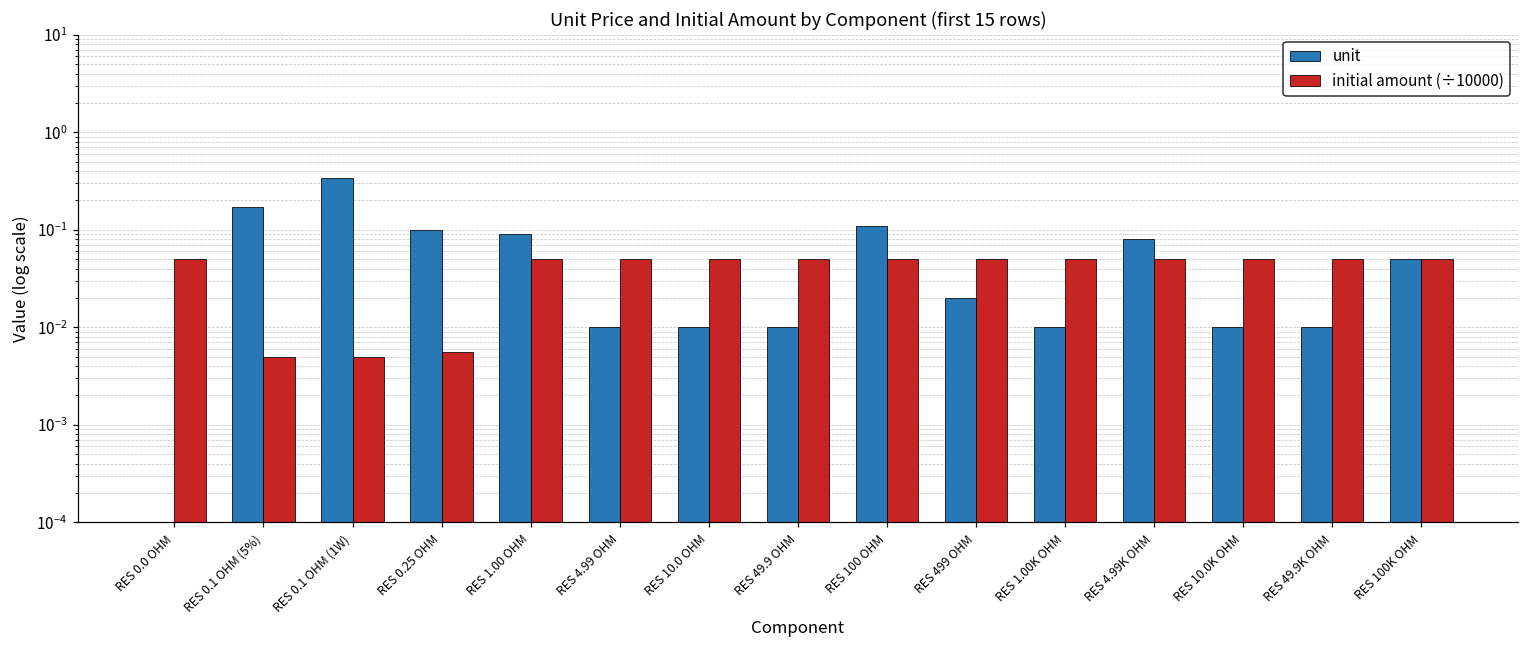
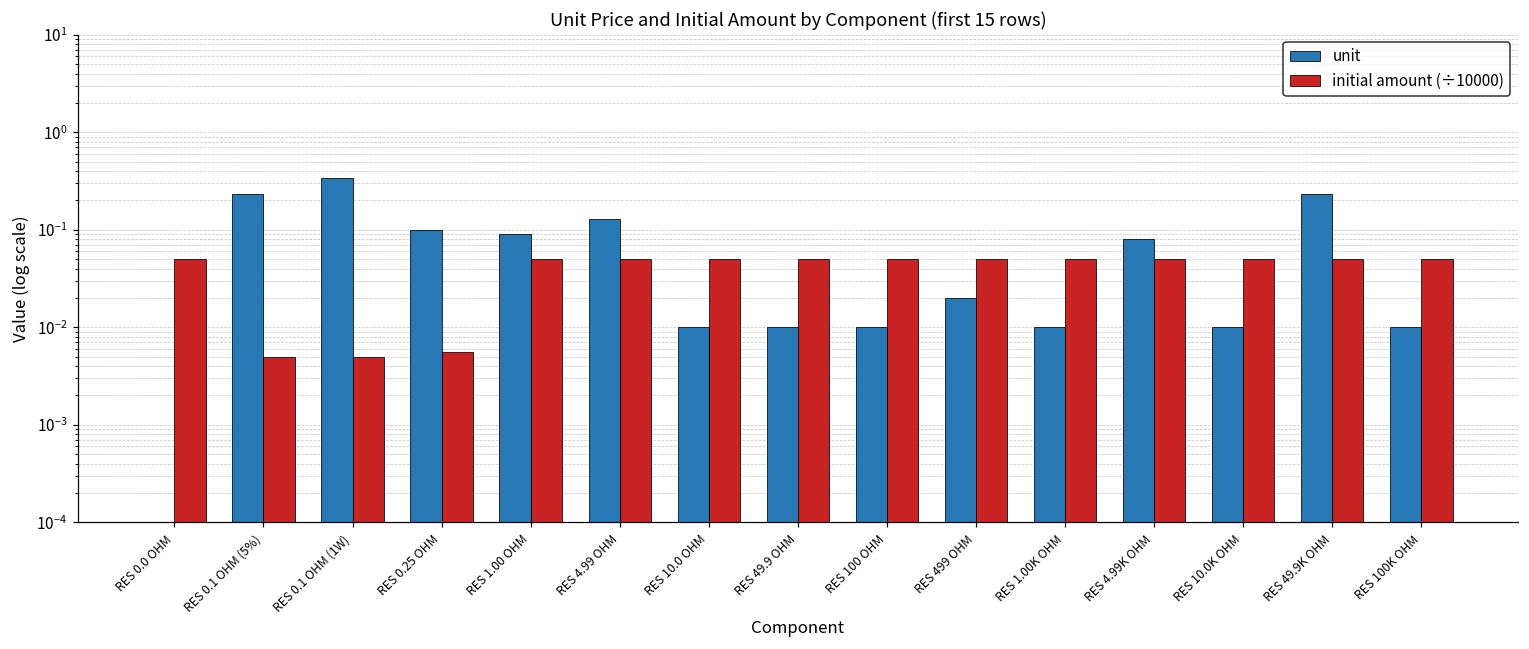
  {
    "unit": {
-     "RES 0.1 OHM (5%)": 0.17,
+     "RES 0.1 OHM (5%)": 0.23,
      "RES 0.1 OHM (1W)": 0.34,
      "RES 0.25 OHM": 0.10,
      "RES 1.00 OHM": 0.09,
-     "RES 4.99 OHM": 0.01,
+     "RES 4.99 OHM": 0.13,
      "RES 10.0 OHM": 0.01,
      "RES 49.9 OHM": 0.01,
-     "RES 100 OHM": 0.11,
+     "RES 100 OHM": 0.01,
      "RES 499 OHM": 0.02,
      "RES 1.00K OHM": 0.01,
      "RES 4.99K OHM": 0.08,
      "RES 10.0K OHM": 0.01,
-     "RES 49.9K OHM": 0.01,
-     "RES 100K OHM": 0.05
+     "RES 49.9K OHM": 0.23,
+     "RES 100K OHM": 0.01
    },
    "initial amount (÷10000)": {
      "RES 0.0 OHM": 0.05,
      "RES 0.1 OHM (5%)": 0.005,
      "RES 0.1 OHM (1W)": 0.005,
      "RES 0.25 OHM": 0.006,
      "RES 1.00 OHM": 0.05,
      "RES 4.99 OHM": 0.05,
      "RES 10.0 OHM": 0.05,
      "RES 49.9 OHM": 0.05,
      "RES 100 OHM": 0.05,
      "RES 499 OHM": 0.05,
      "RES 1.00K OHM": 0.05,
      "RES 4.99K OHM": 0.05,
      "RES 10.0K OHM": 0.05,
      "RES 49.9K OHM": 0.05,
      "RES 100K OHM": 0.05
    }
  }
